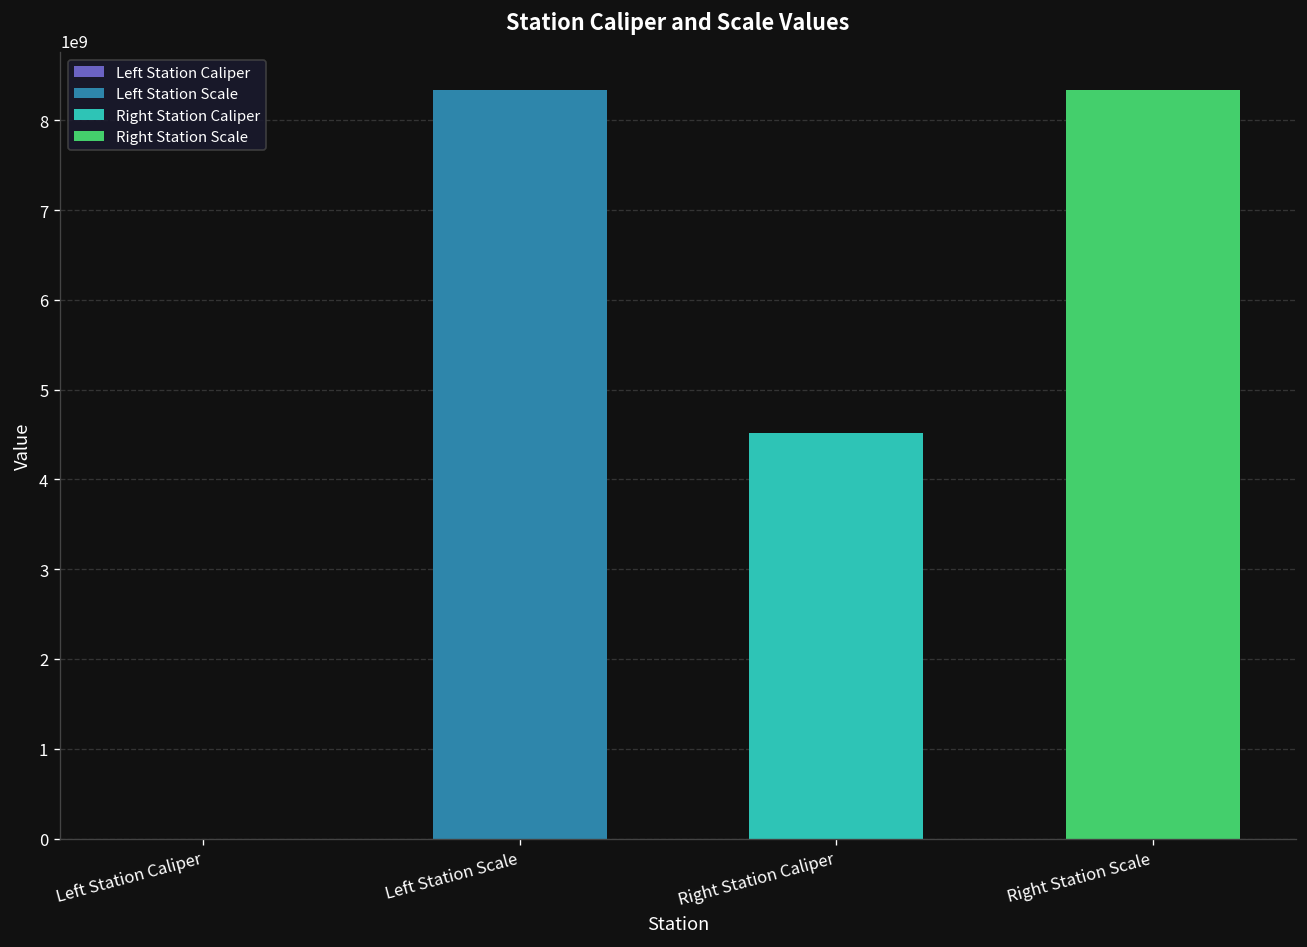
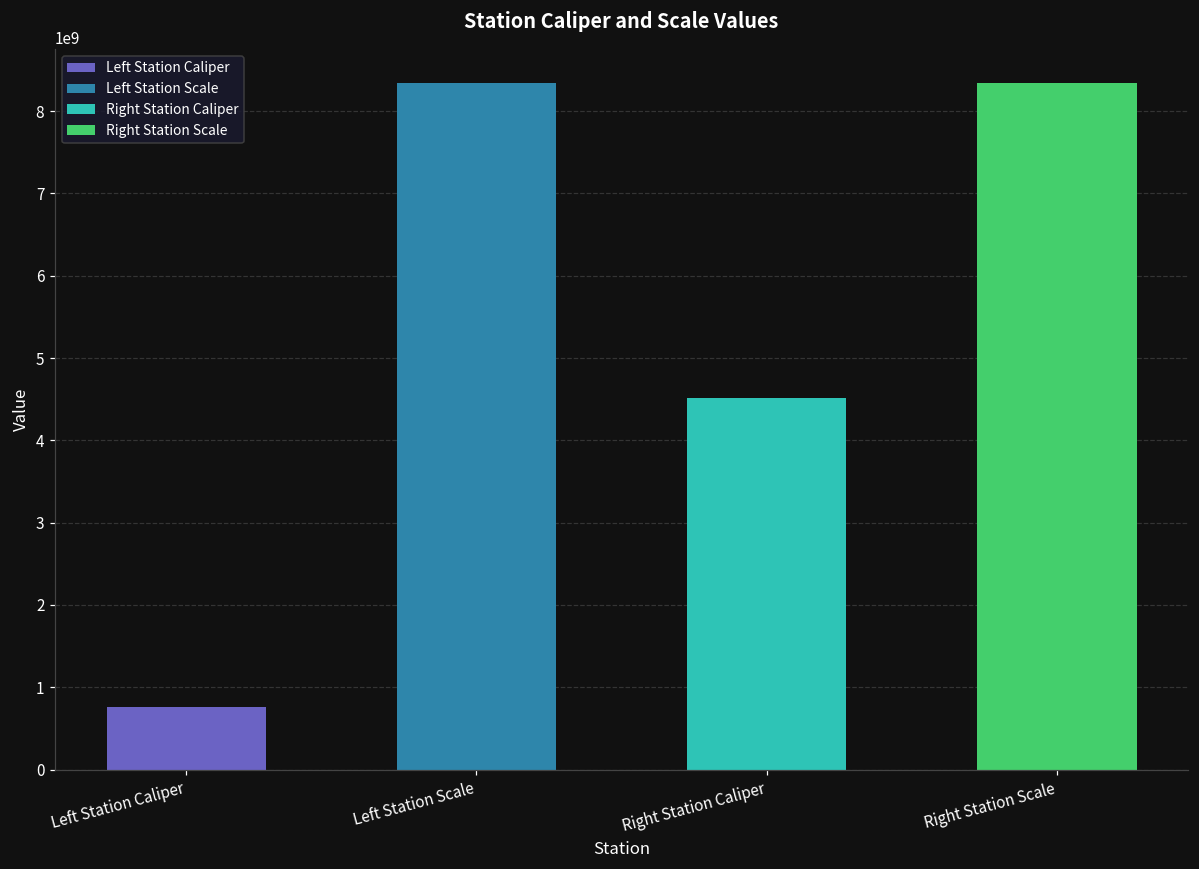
  {
-   "Left Station Caliper": 0,
+   "Left Station Caliper": 800000000,
    "Left Station Scale": 8300000000,
    "Right Station Caliper": 4500000000,
    "Right Station Scale": 8300000000
  }
